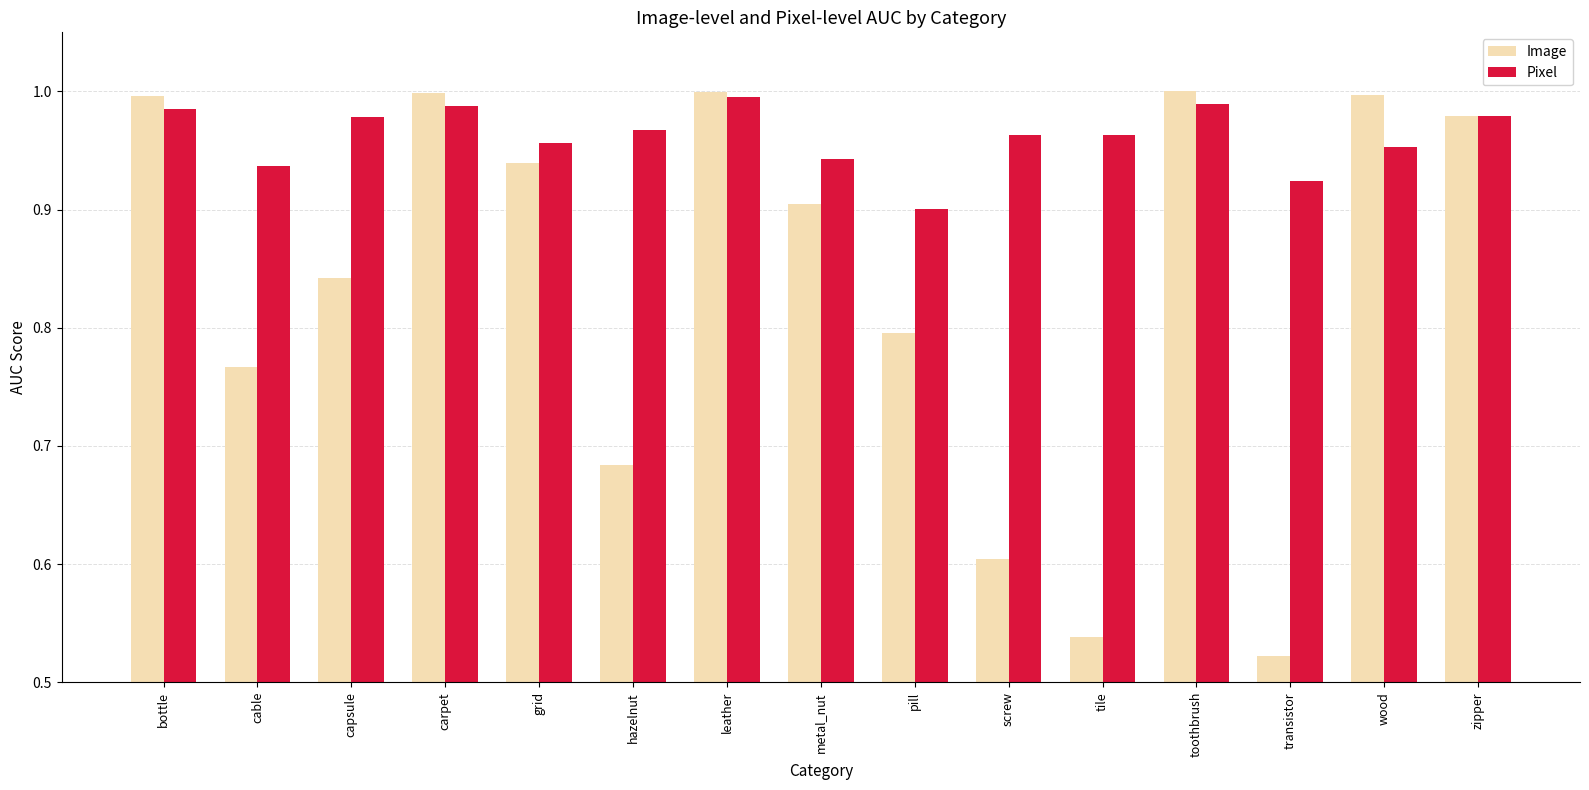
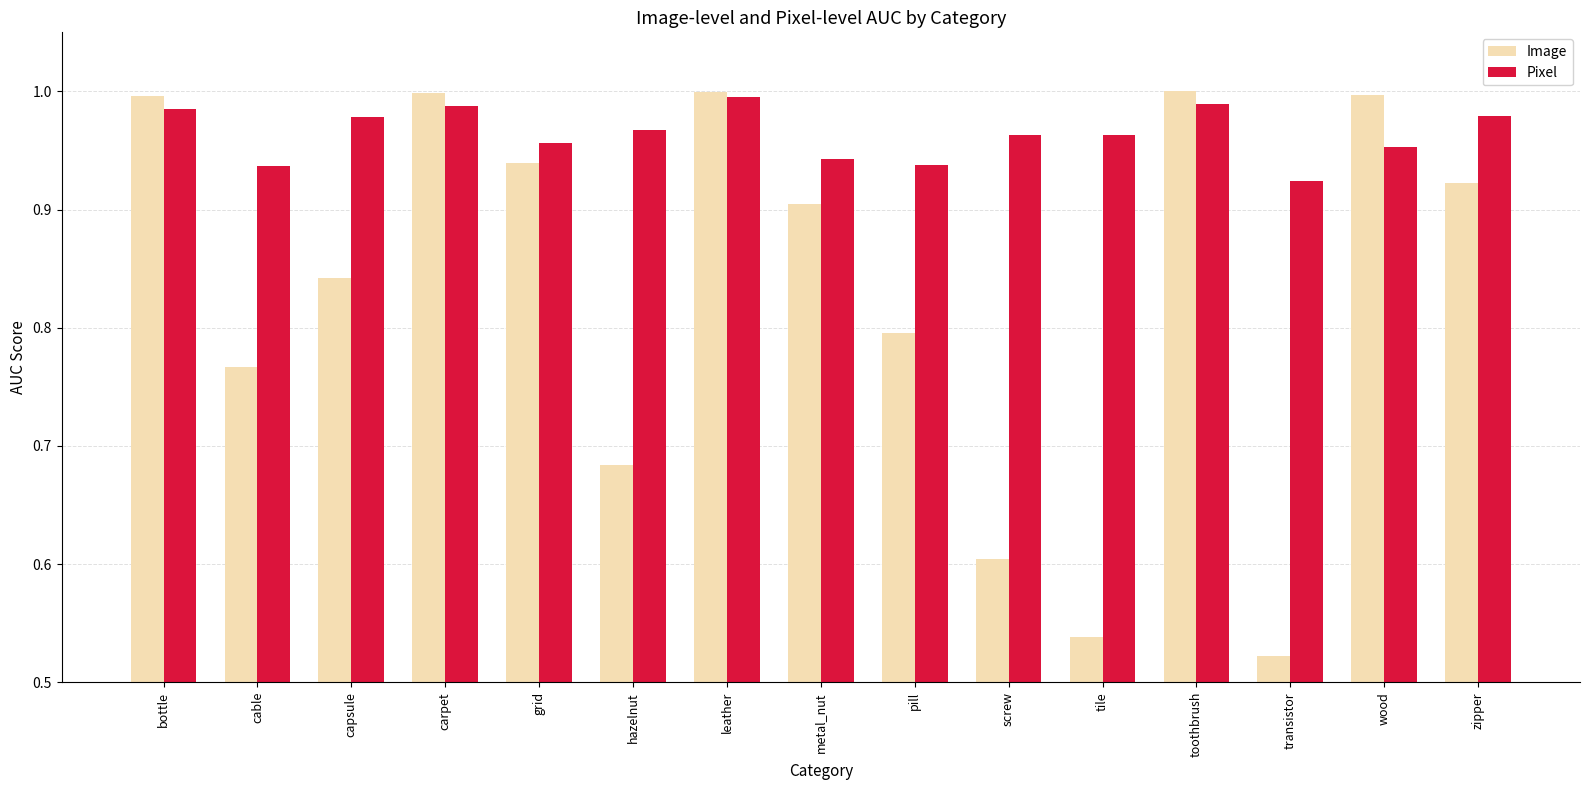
  {
    "Image": {
      "bottle": 0.996,
      "cable": 0.767,
      "capsule": 0.842,
      "carpet": 0.999,
      "grid": 0.940,
      "hazelnut": 0.684,
      "leather": 0.999,
      "metal_nut": 0.905,
      "pill": 0.796,
      "screw": 0.605,
      "tile": 0.538,
      "toothbrush": 1.000,
      "transistor": 0.522,
      "wood": 0.997,
-     "zipper": 0.979
+     "zipper": 0.922
    },
    "Pixel": {
      "bottle": 0.985,
      "cable": 0.937,
      "capsule": 0.979,
      "carpet": 0.988,
      "grid": 0.956,
      "hazelnut": 0.967,
      "leather": 0.995,
      "metal_nut": 0.942,
-     "pill": 0.901,
+     "pill": 0.938,
      "screw": 0.963,
      "tile": 0.963,
      "toothbrush": 0.989,
      "transistor": 0.924,
      "wood": 0.953,
      "zipper": 0.979
    }
  }
